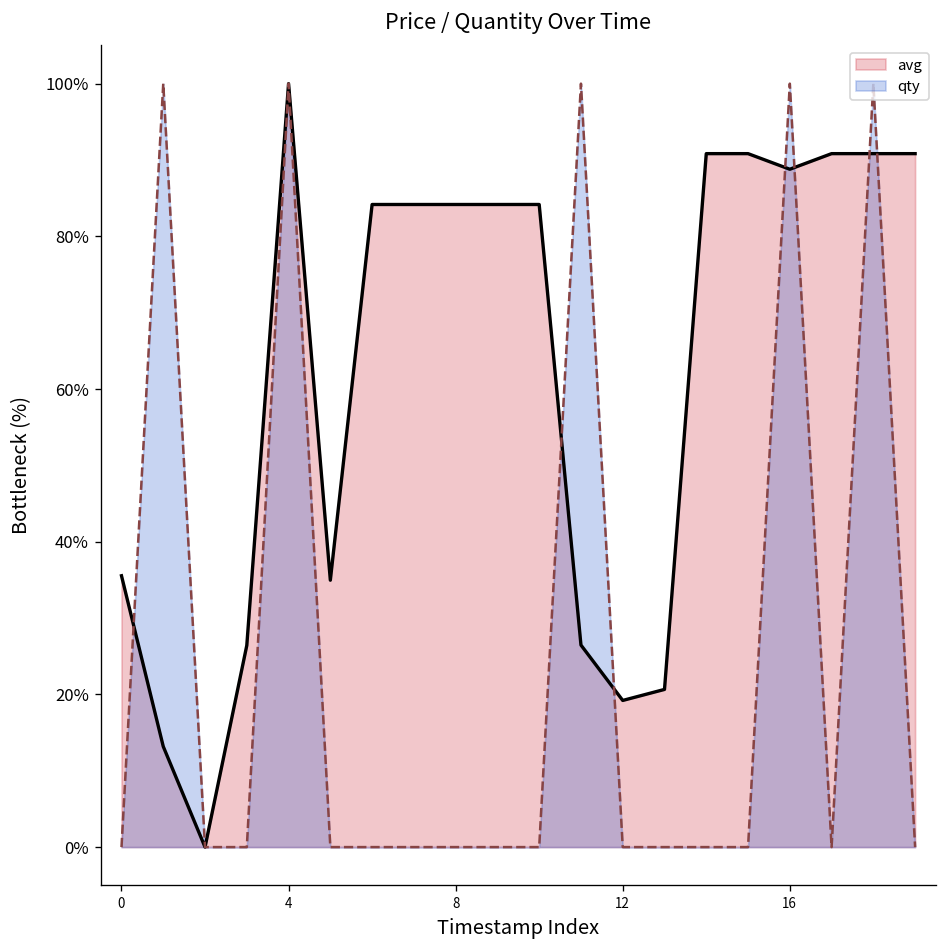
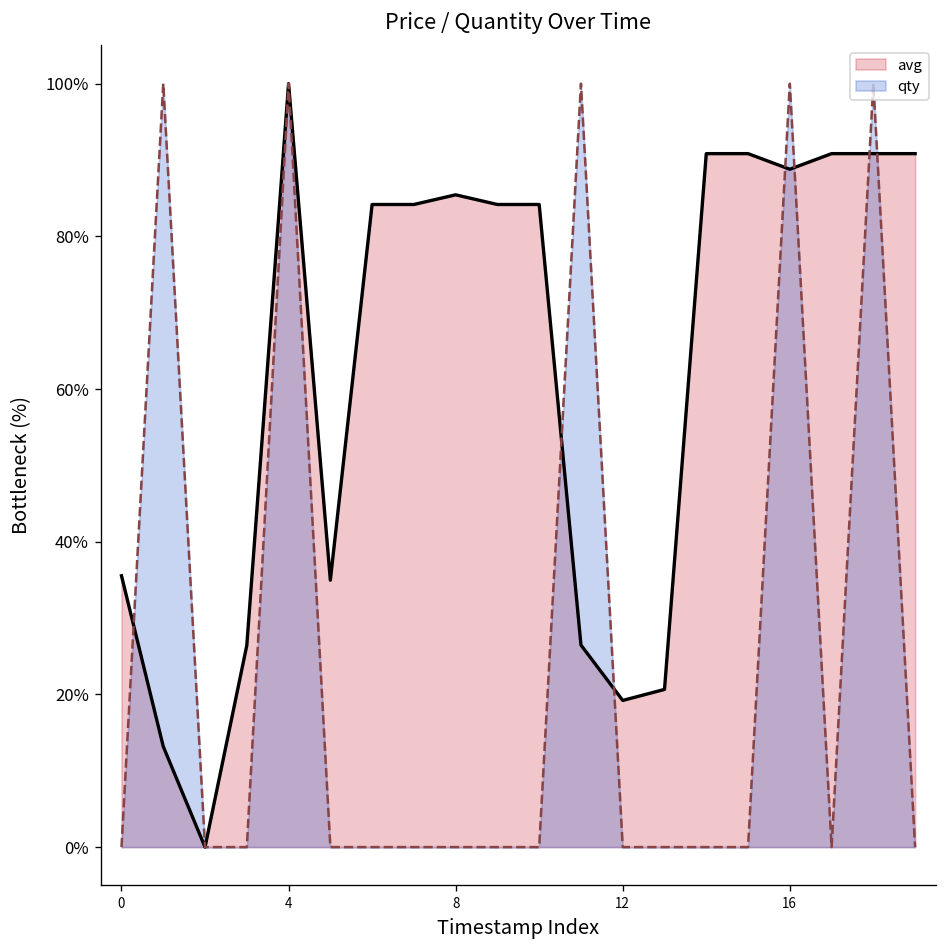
  {
    "avg": {
      "0": "36%",
-     "8": "84%",
+     "8": "85%",
      "12": "19%",
      "16": "89%"
    },
    "qty": {
      "0": "0%",
      "8": "0%",
      "12": "0%",
      "16": "100%"
    }
  }
